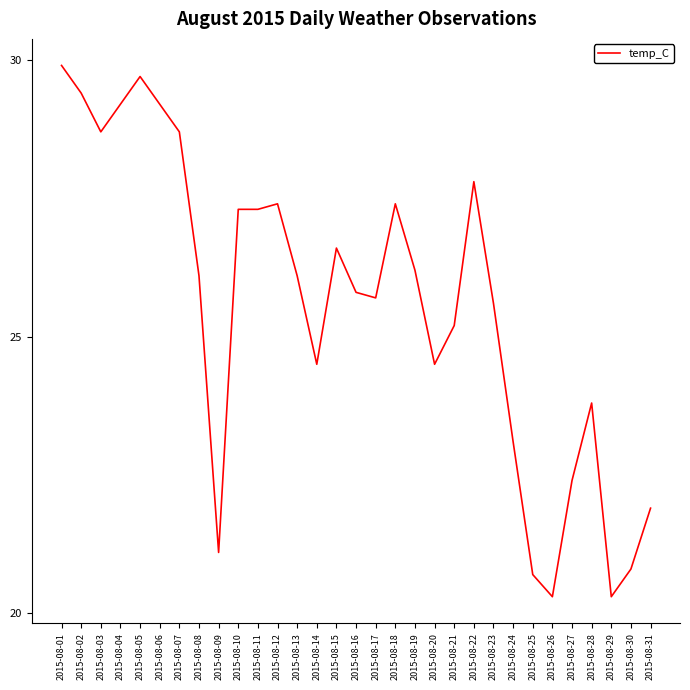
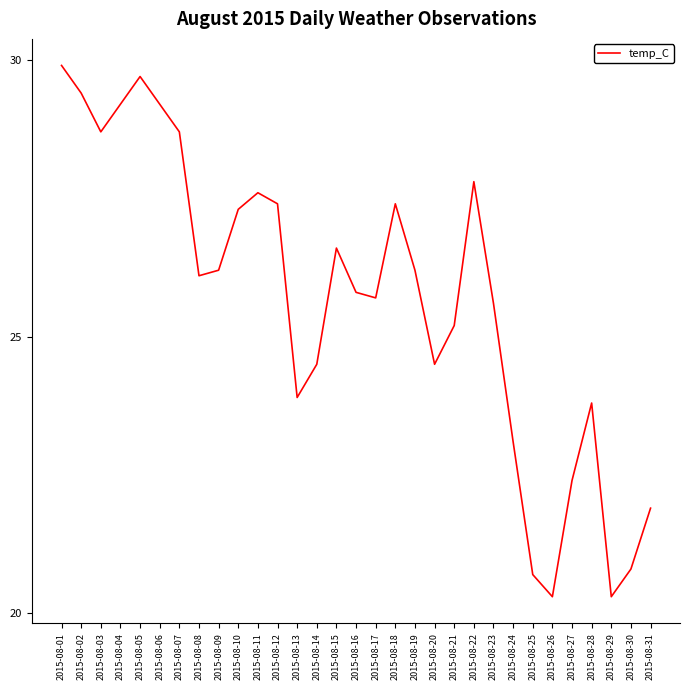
  {
    "2015-08-01": 29.9,
    "2015-08-02": 29.4,
    "2015-08-03": 28.7,
    "2015-08-04": 29.2,
    "2015-08-05": 29.7,
    "2015-08-06": 29.2,
    "2015-08-07": 28.7,
    "2015-08-08": 26.1,
-   "2015-08-09": 21.1,
+   "2015-08-09": 26.2,
    "2015-08-10": 27.3,
-   "2015-08-11": 27.3,
+   "2015-08-11": 27.6,
    "2015-08-12": 27.4,
-   "2015-08-13": 26.1,
+   "2015-08-13": 23.9,
    "2015-08-14": 24.5,
    "2015-08-15": 26.6,
    "2015-08-16": 25.8,
    "2015-08-17": 25.7,
    "2015-08-18": 27.4,
    "2015-08-19": 26.2,
    "2015-08-20": 24.5,
    "2015-08-21": 25.2,
    "2015-08-22": 27.8,
    "2015-08-23": 25.6,
    "2015-08-24": 23.1,
    "2015-08-25": 20.7,
    "2015-08-26": 20.3,
    "2015-08-27": 22.4,
    "2015-08-28": 23.8,
    "2015-08-29": 20.3,
    "2015-08-30": 20.8,
    "2015-08-31": 21.9
  }
